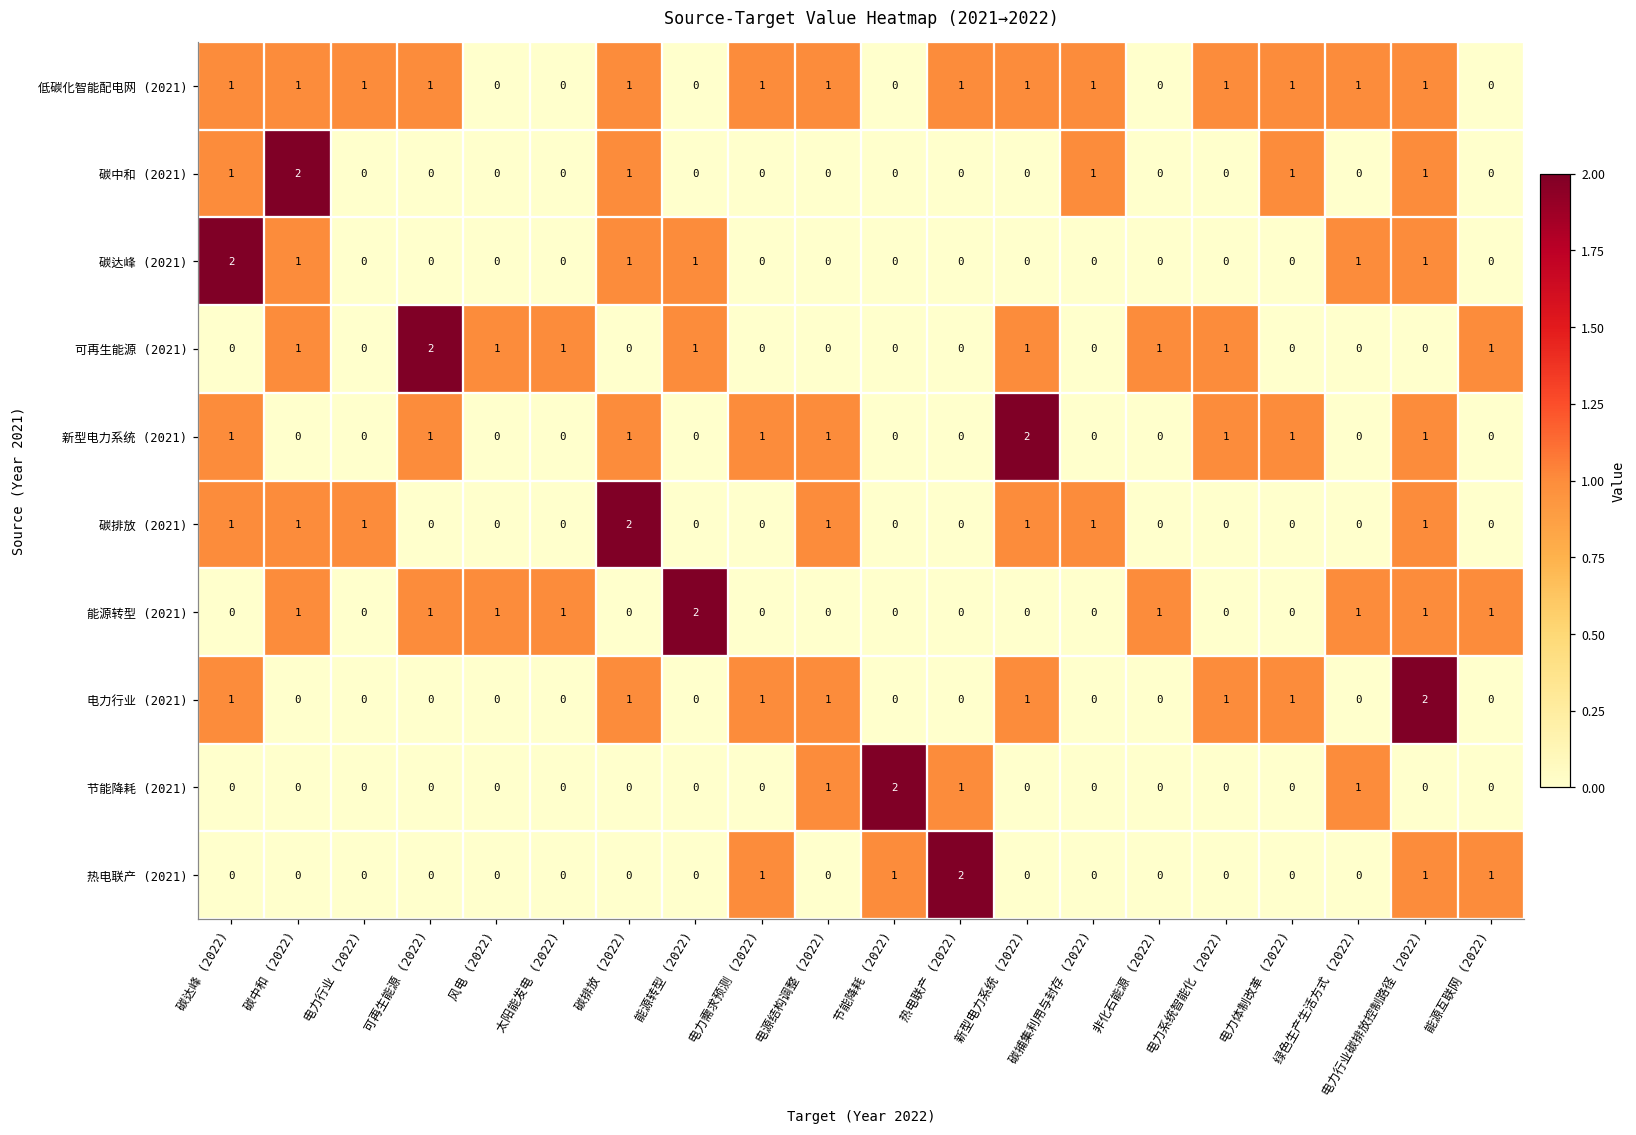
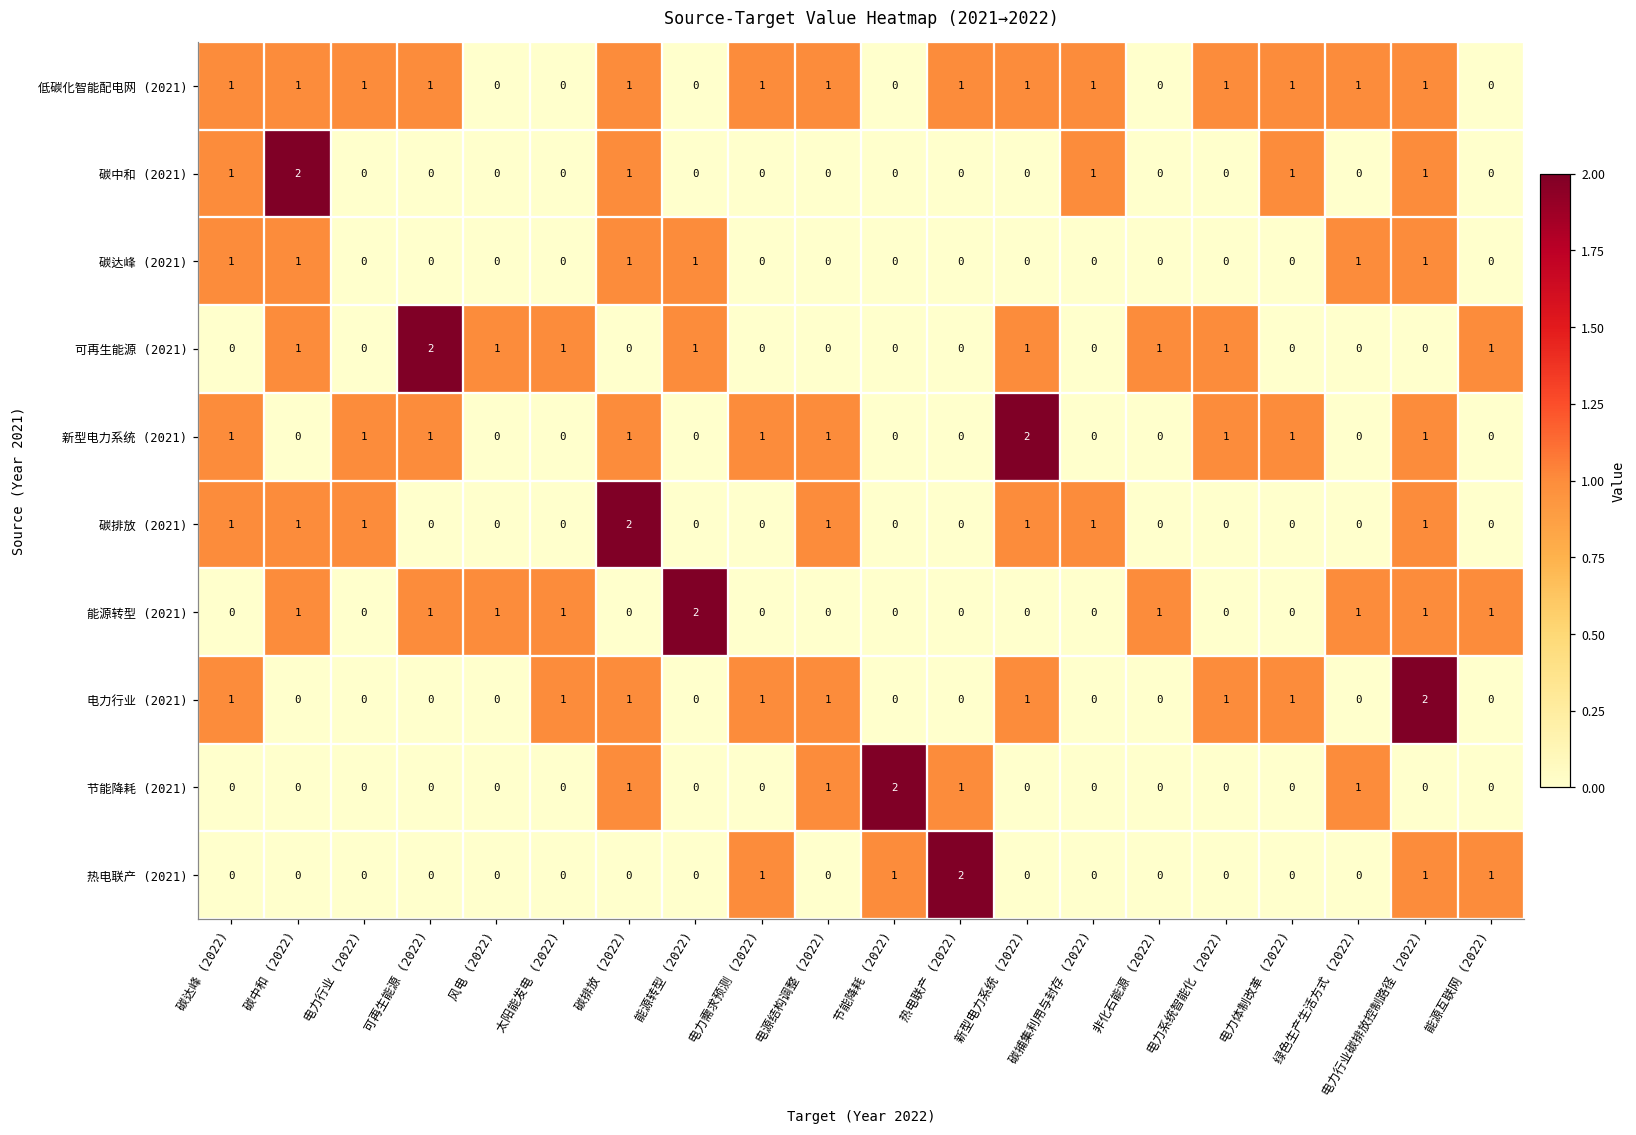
  {
    "低碳化智能配电网 (2021)": {
      "碳达峰 (2022)": 1,
      "碳中和 (2022)": 1,
      "电力行业 (2022)": 1,
      "可再生能源 (2022)": 1,
      "风电 (2022)": 0,
      "太阳能发电 (2022)": 0,
      "碳排放 (2022)": 1,
      "能源转型 (2022)": 0,
      "电力需求预测 (2022)": 1,
      "电源结构调整 (2022)": 1,
      "节能降耗 (2022)": 0,
      "热电联产 (2022)": 1,
      "新型电力系统 (2022)": 1,
      "碳捕集利用与封存 (2022)": 1,
      "非化石能源 (2022)": 0,
      "电力系统智能化 (2022)": 1,
      "电力体制改革 (2022)": 1,
      "绿色生产生活方式 (2022)": 1,
      "电力行业碳排放控制路径 (2022)": 1,
      "能源互联网 (2022)": 0
    },
    "碳中和 (2021)": {
      "碳达峰 (2022)": 1,
      "碳中和 (2022)": 2,
      "电力行业 (2022)": 0,
      "可再生能源 (2022)": 0,
      "风电 (2022)": 0,
      "太阳能发电 (2022)": 0,
      "碳排放 (2022)": 1,
      "能源转型 (2022)": 0,
      "电力需求预测 (2022)": 0,
      "电源结构调整 (2022)": 0,
      "节能降耗 (2022)": 0,
      "热电联产 (2022)": 0,
      "新型电力系统 (2022)": 0,
      "碳捕集利用与封存 (2022)": 1,
      "非化石能源 (2022)": 0,
      "电力系统智能化 (2022)": 0,
      "电力体制改革 (2022)": 1,
      "绿色生产生活方式 (2022)": 0,
      "电力行业碳排放控制路径 (2022)": 1,
      "能源互联网 (2022)": 0
    },
    "碳达峰 (2021)": {
-     "碳达峰 (2022)": 2,
+     "碳达峰 (2022)": 1,
      "碳中和 (2022)": 1,
      "电力行业 (2022)": 0,
      "可再生能源 (2022)": 0,
      "风电 (2022)": 0,
      "太阳能发电 (2022)": 0,
      "碳排放 (2022)": 1,
      "能源转型 (2022)": 1,
      "电力需求预测 (2022)": 0,
      "电源结构调整 (2022)": 0,
      "节能降耗 (2022)": 0,
      "热电联产 (2022)": 0,
      "新型电力系统 (2022)": 0,
      "碳捕集利用与封存 (2022)": 0,
      "非化石能源 (2022)": 0,
      "电力系统智能化 (2022)": 0,
      "电力体制改革 (2022)": 0,
      "绿色生产生活方式 (2022)": 1,
      "电力行业碳排放控制路径 (2022)": 1,
      "能源互联网 (2022)": 0
    },
    "可再生能源 (2021)": {
      "碳达峰 (2022)": 0,
      "碳中和 (2022)": 1,
      "电力行业 (2022)": 0,
      "可再生能源 (2022)": 2,
      "风电 (2022)": 1,
      "太阳能发电 (2022)": 1,
      "碳排放 (2022)": 0,
      "能源转型 (2022)": 1,
      "电力需求预测 (2022)": 0,
      "电源结构调整 (2022)": 0,
      "节能降耗 (2022)": 0,
      "热电联产 (2022)": 0,
      "新型电力系统 (2022)": 1,
      "碳捕集利用与封存 (2022)": 0,
      "非化石能源 (2022)": 1,
      "电力系统智能化 (2022)": 1,
      "电力体制改革 (2022)": 0,
      "绿色生产生活方式 (2022)": 0,
      "电力行业碳排放控制路径 (2022)": 0,
      "能源互联网 (2022)": 1
    },
    "新型电力系统 (2021)": {
      "碳达峰 (2022)": 1,
      "碳中和 (2022)": 0,
-     "电力行业 (2022)": 0,
+     "电力行业 (2022)": 1,
      "可再生能源 (2022)": 1,
      "风电 (2022)": 0,
      "太阳能发电 (2022)": 0,
      "碳排放 (2022)": 1,
      "能源转型 (2022)": 0,
      "电力需求预测 (2022)": 1,
      "电源结构调整 (2022)": 1,
      "节能降耗 (2022)": 0,
      "热电联产 (2022)": 0,
      "新型电力系统 (2022)": 2,
      "碳捕集利用与封存 (2022)": 0,
      "非化石能源 (2022)": 0,
      "电力系统智能化 (2022)": 1,
      "电力体制改革 (2022)": 1,
      "绿色生产生活方式 (2022)": 0,
      "电力行业碳排放控制路径 (2022)": 1,
      "能源互联网 (2022)": 0
    },
    "碳排放 (2021)": {
      "碳达峰 (2022)": 1,
      "碳中和 (2022)": 1,
      "电力行业 (2022)": 1,
      "可再生能源 (2022)": 0,
      "风电 (2022)": 0,
      "太阳能发电 (2022)": 0,
      "碳排放 (2022)": 2,
      "能源转型 (2022)": 0,
      "电力需求预测 (2022)": 0,
      "电源结构调整 (2022)": 1,
      "节能降耗 (2022)": 0,
      "热电联产 (2022)": 0,
      "新型电力系统 (2022)": 1,
      "碳捕集利用与封存 (2022)": 1,
      "非化石能源 (2022)": 0,
      "电力系统智能化 (2022)": 0,
      "电力体制改革 (2022)": 0,
      "绿色生产生活方式 (2022)": 0,
      "电力行业碳排放控制路径 (2022)": 1,
      "能源互联网 (2022)": 0
    },
    "能源转型 (2021)": {
      "碳达峰 (2022)": 0,
      "碳中和 (2022)": 1,
      "电力行业 (2022)": 0,
      "可再生能源 (2022)": 1,
      "风电 (2022)": 1,
      "太阳能发电 (2022)": 1,
      "碳排放 (2022)": 0,
      "能源转型 (2022)": 2,
      "电力需求预测 (2022)": 0,
      "电源结构调整 (2022)": 0,
      "节能降耗 (2022)": 0,
      "热电联产 (2022)": 0,
      "新型电力系统 (2022)": 0,
      "碳捕集利用与封存 (2022)": 0,
      "非化石能源 (2022)": 1,
      "电力系统智能化 (2022)": 0,
      "电力体制改革 (2022)": 0,
      "绿色生产生活方式 (2022)": 1,
      "电力行业碳排放控制路径 (2022)": 1,
      "能源互联网 (2022)": 1
    },
    "电力行业 (2021)": {
      "碳达峰 (2022)": 1,
      "碳中和 (2022)": 0,
      "电力行业 (2022)": 0,
      "可再生能源 (2022)": 0,
      "风电 (2022)": 0,
-     "太阳能发电 (2022)": 0,
+     "太阳能发电 (2022)": 1,
      "碳排放 (2022)": 1,
      "能源转型 (2022)": 0,
      "电力需求预测 (2022)": 1,
      "电源结构调整 (2022)": 1,
      "节能降耗 (2022)": 0,
      "热电联产 (2022)": 0,
      "新型电力系统 (2022)": 1,
      "碳捕集利用与封存 (2022)": 0,
      "非化石能源 (2022)": 0,
      "电力系统智能化 (2022)": 1,
      "电力体制改革 (2022)": 1,
      "绿色生产生活方式 (2022)": 0,
      "电力行业碳排放控制路径 (2022)": 2,
      "能源互联网 (2022)": 0
    },
    "节能降耗 (2021)": {
      "碳达峰 (2022)": 0,
      "碳中和 (2022)": 0,
      "电力行业 (2022)": 0,
      "可再生能源 (2022)": 0,
      "风电 (2022)": 0,
      "太阳能发电 (2022)": 0,
-     "碳排放 (2022)": 0,
+     "碳排放 (2022)": 1,
      "能源转型 (2022)": 0,
      "电力需求预测 (2022)": 0,
      "电源结构调整 (2022)": 1,
      "节能降耗 (2022)": 2,
      "热电联产 (2022)": 1,
      "新型电力系统 (2022)": 0,
      "碳捕集利用与封存 (2022)": 0,
      "非化石能源 (2022)": 0,
      "电力系统智能化 (2022)": 0,
      "电力体制改革 (2022)": 0,
      "绿色生产生活方式 (2022)": 1,
      "电力行业碳排放控制路径 (2022)": 0,
      "能源互联网 (2022)": 0
    },
    "热电联产 (2021)": {
      "碳达峰 (2022)": 0,
      "碳中和 (2022)": 0,
      "电力行业 (2022)": 0,
      "可再生能源 (2022)": 0,
      "风电 (2022)": 0,
      "太阳能发电 (2022)": 0,
      "碳排放 (2022)": 0,
      "能源转型 (2022)": 0,
      "电力需求预测 (2022)": 1,
      "电源结构调整 (2022)": 0,
      "节能降耗 (2022)": 1,
      "热电联产 (2022)": 2,
      "新型电力系统 (2022)": 0,
      "碳捕集利用与封存 (2022)": 0,
      "非化石能源 (2022)": 0,
      "电力系统智能化 (2022)": 0,
      "电力体制改革 (2022)": 0,
      "绿色生产生活方式 (2022)": 0,
      "电力行业碳排放控制路径 (2022)": 1,
      "能源互联网 (2022)": 1
    }
  }
